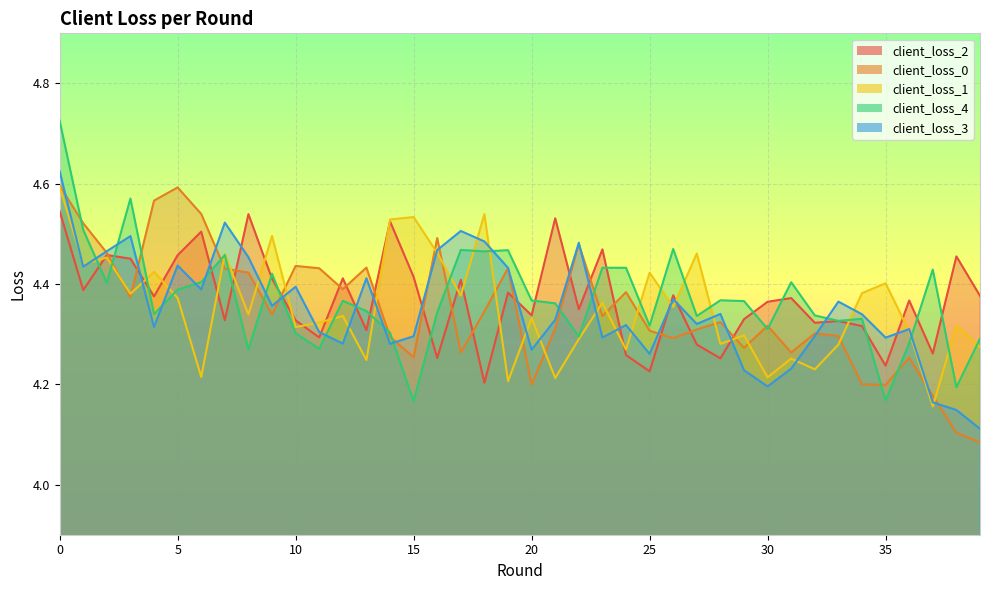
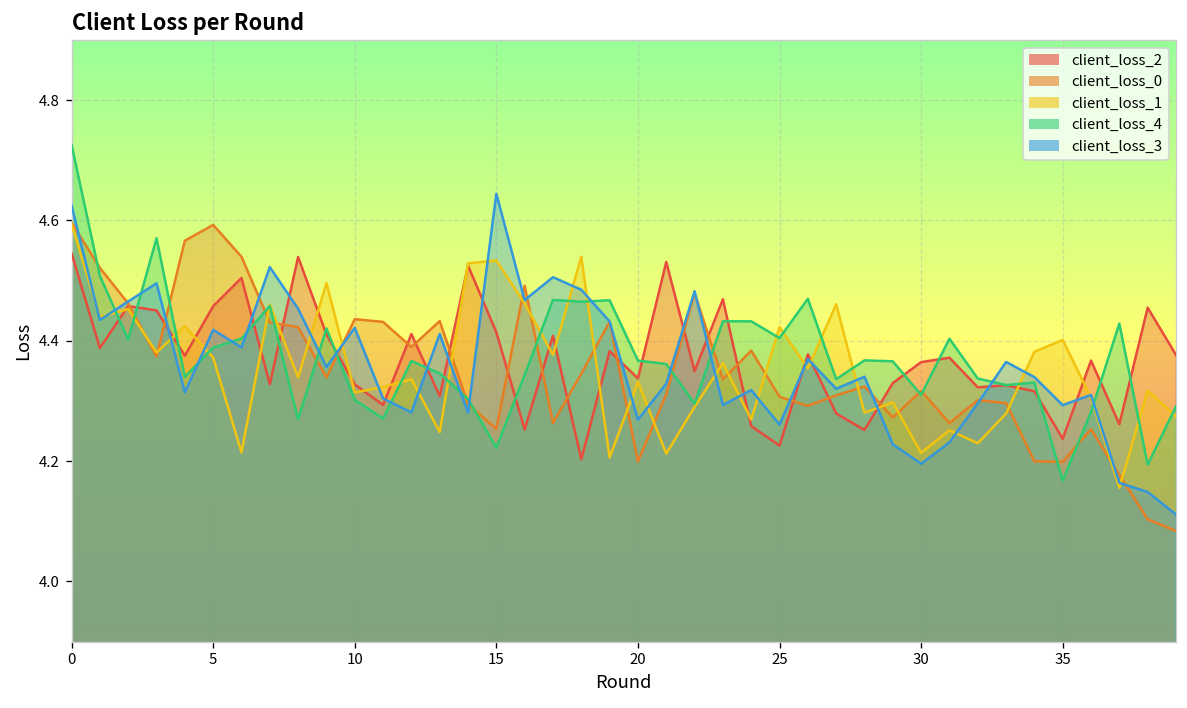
  {
    "client_loss_4": {
      "0": 4.73,
      "5": 4.39,
      "10": 4.30,
-     "15": 4.17,
+     "15": 4.22,
      "20": 4.37,
-     "25": 4.32,
+     "25": 4.40,
      "30": 4.31,
      "35": 4.17
    },
    "client_loss_3": {
      "0": 4.63,
-     "5": 4.44,
-     "10": 4.39,
-     "15": 4.30,
+     "5": 4.42,
+     "10": 4.42,
+     "15": 4.64,
      "20": 4.27,
      "25": 4.26,
      "30": 4.20,
      "35": 4.29
    }
  }
